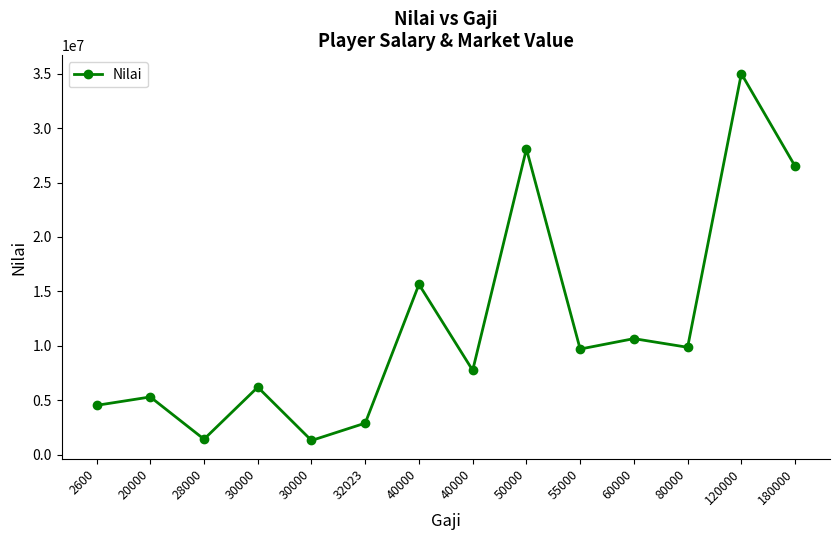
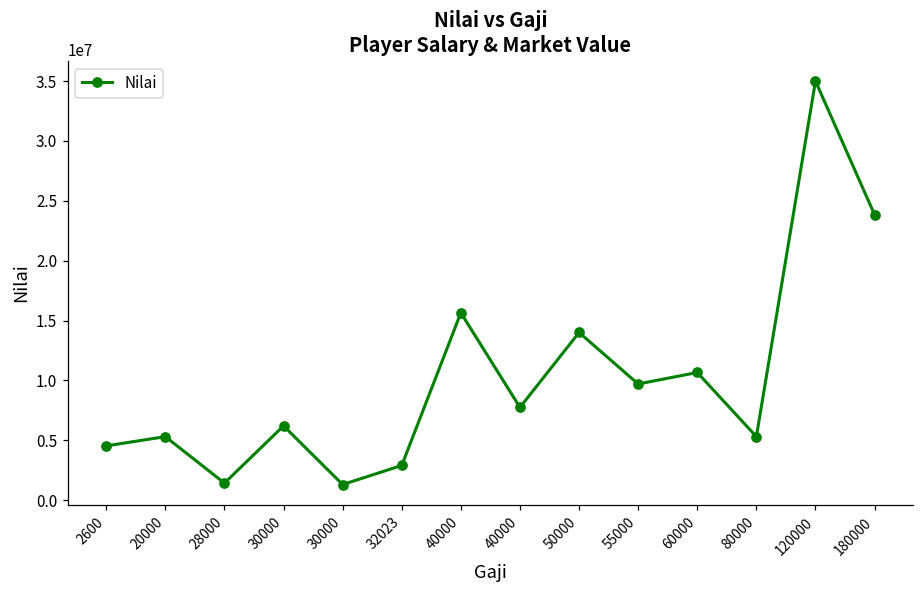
  {
    "2600": 4500000,
    "20000": 5300000,
    "28000": 1400000,
    "32023": 2900000,
-   "50000": 28100000,
+   "50000": 14000000,
    "55000": 9700000,
    "60000": 10700000,
-   "80000": 9900000,
+   "80000": 5300000,
    "120000": 35000000,
-   "180000": 26500000
+   "180000": 23800000
  }
